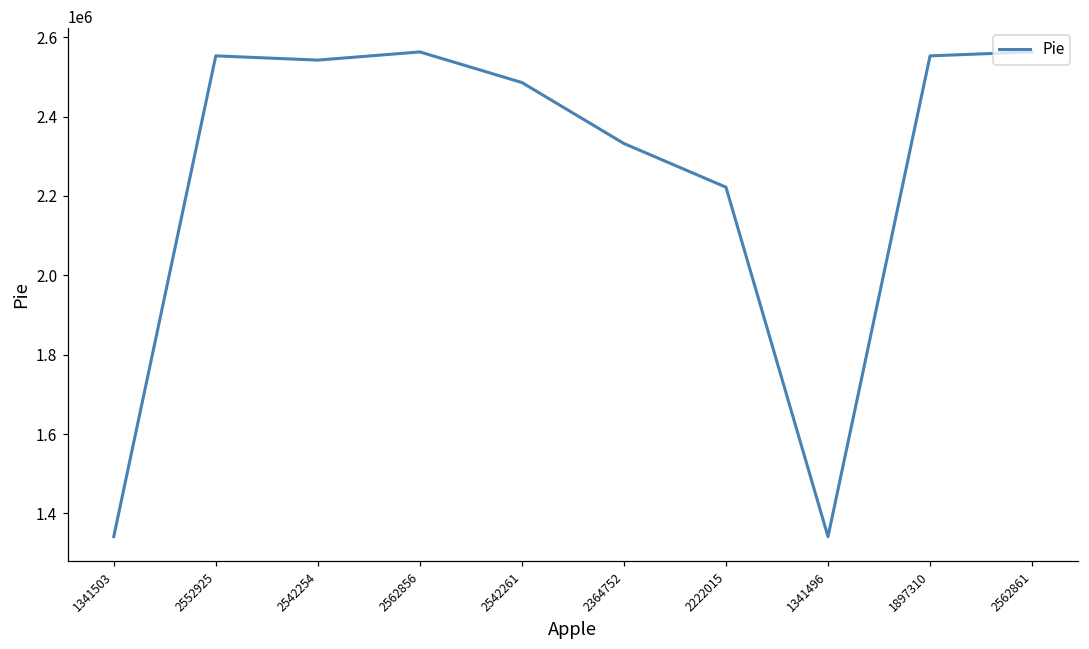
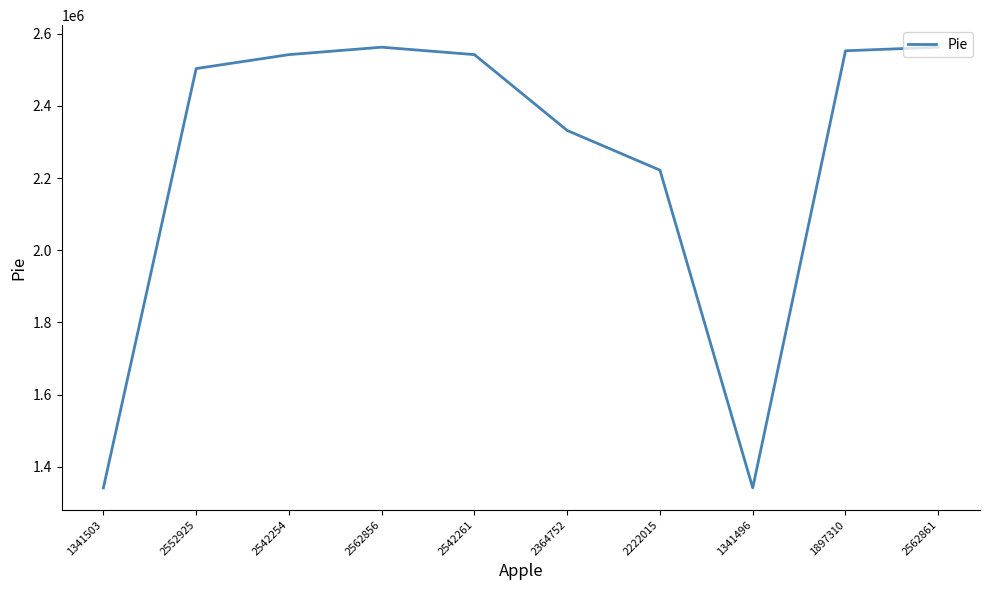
  {
    "1341503": 1340000,
-   "2552925": 2550000,
+   "2552925": 2500000,
    "2542254": 2540000,
    "2562856": 2560000,
-   "2542261": 2490000,
+   "2542261": 2540000,
    "2364752": 2330000,
    "2222015": 2220000,
    "1341496": 1340000,
    "1897310": 2550000
  }
